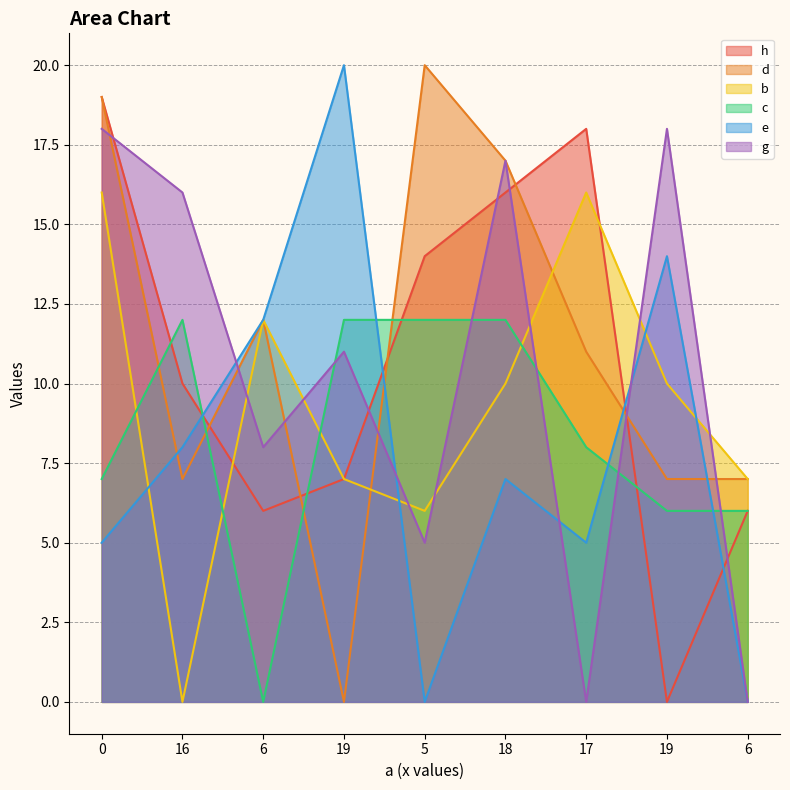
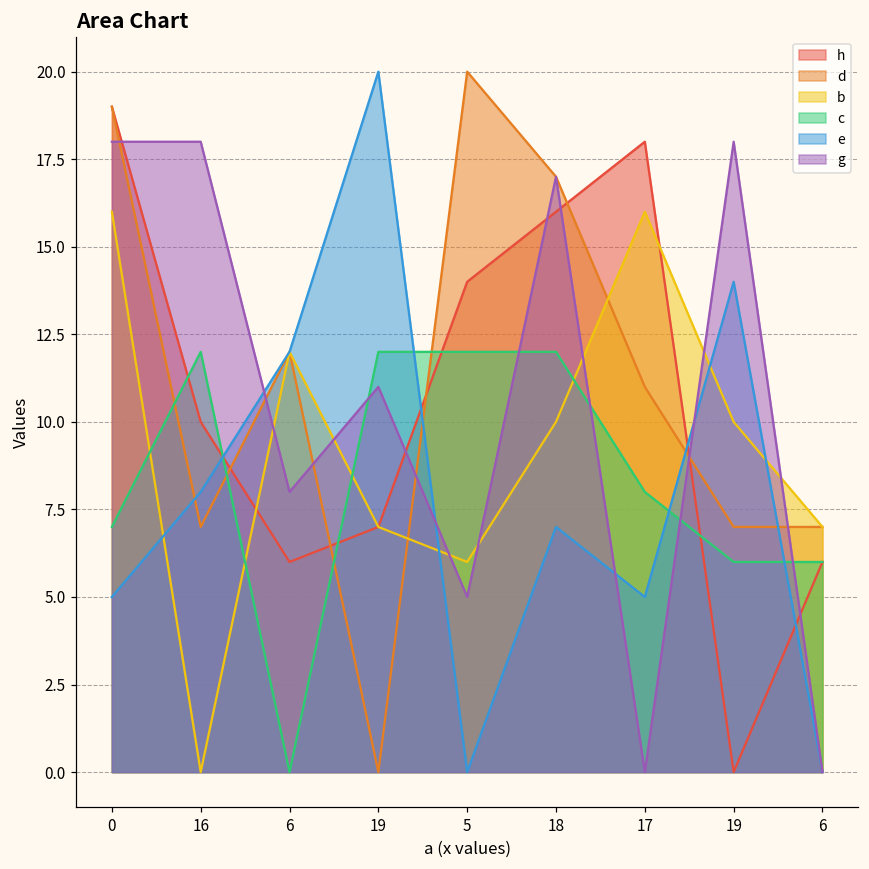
  {
    "c": {
      "0": 7,
      "16": 12,
      "5": 12,
      "18": 12,
      "17": 8
    },
    "e": {
      "0": 5,
      "16": 8,
      "5": 0,
      "18": 7,
      "17": 5
    },
    "g": {
      "0": 18,
-     "16": 16,
+     "16": 18,
      "5": 5,
      "17": 0
    }
  }
